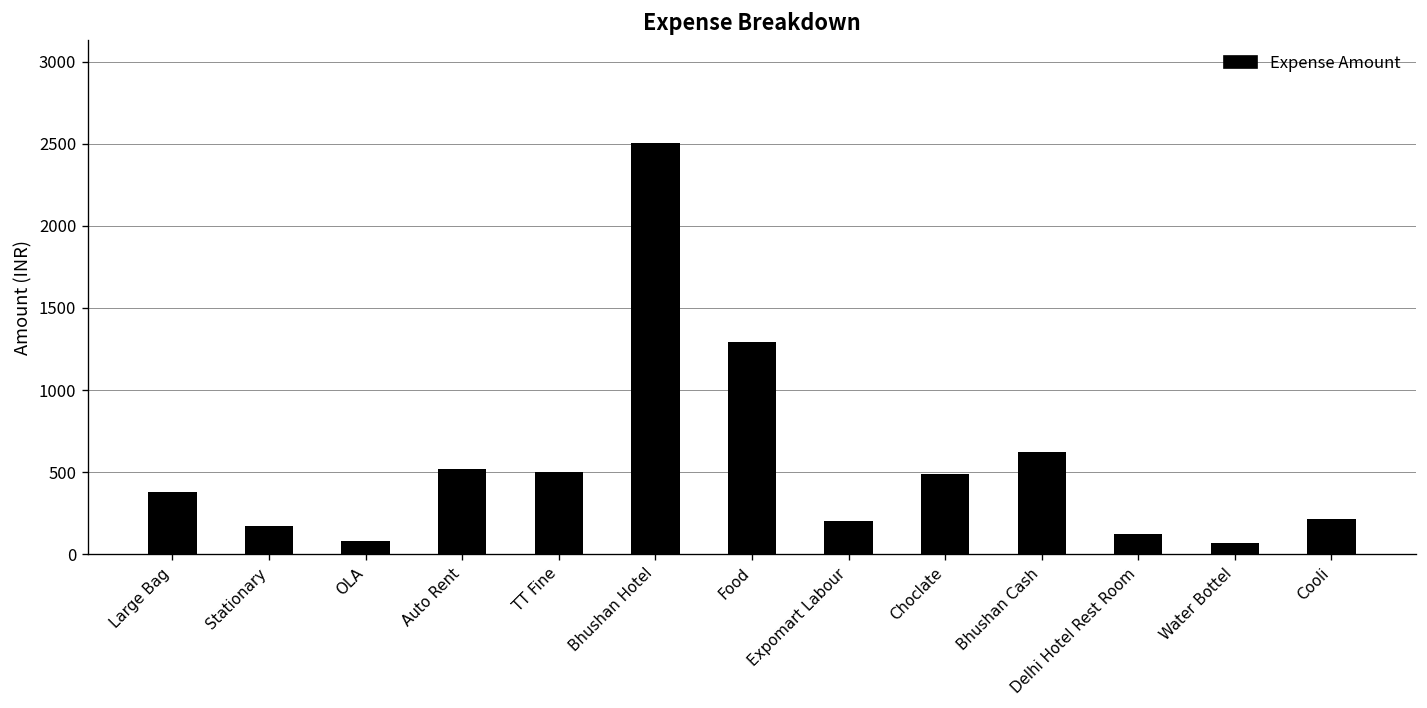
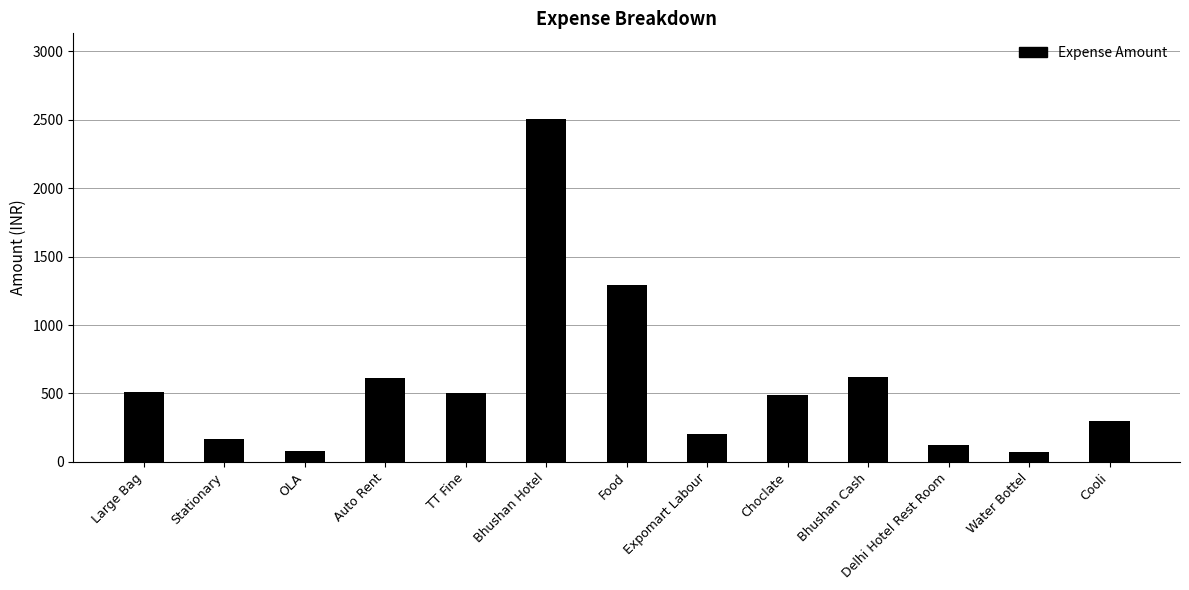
  {
-   "Large Bag": 380,
+   "Large Bag": 510,
    "Stationary": 170,
    "OLA": 80,
-   "Auto Rent": 520,
+   "Auto Rent": 620,
    "TT Fine": 500,
    "Bhushan Hotel": 2510,
    "Food": 1290,
    "Expomart Labour": 200,
    "Choclate": 490,
    "Bhushan Cash": 620,
    "Delhi Hotel Rest Room": 120,
    "Water Bottel": 70,
-   "Cooli": 220
+   "Cooli": 300
  }
